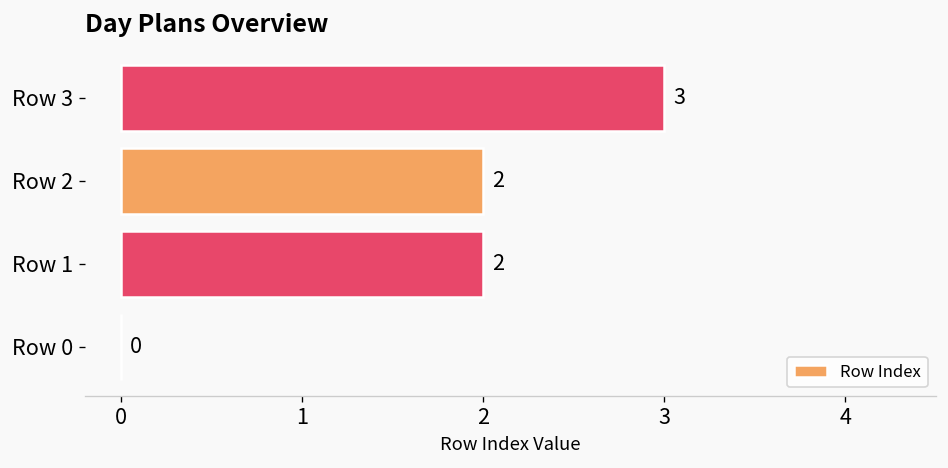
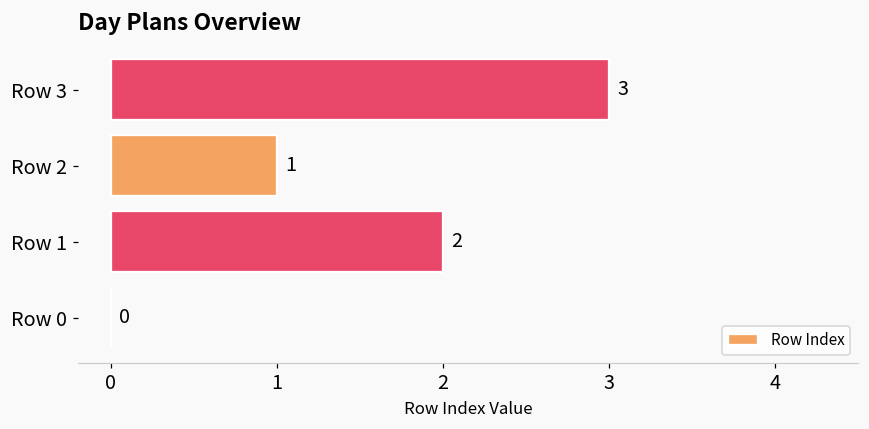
  {
    "Row 3": 3,
-   "Row 2": 2,
+   "Row 2": 1,
    "Row 1": 2,
    "Row 0": 0
  }
